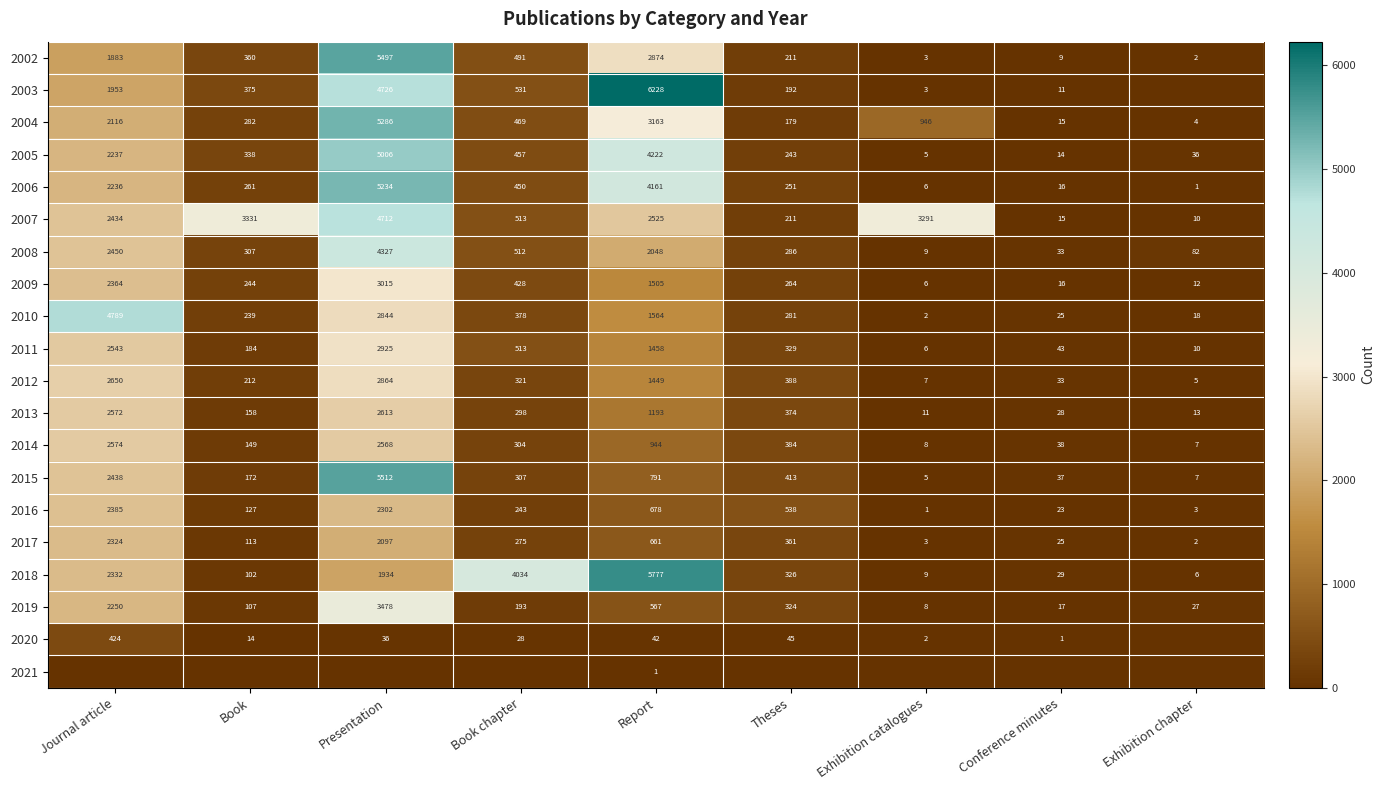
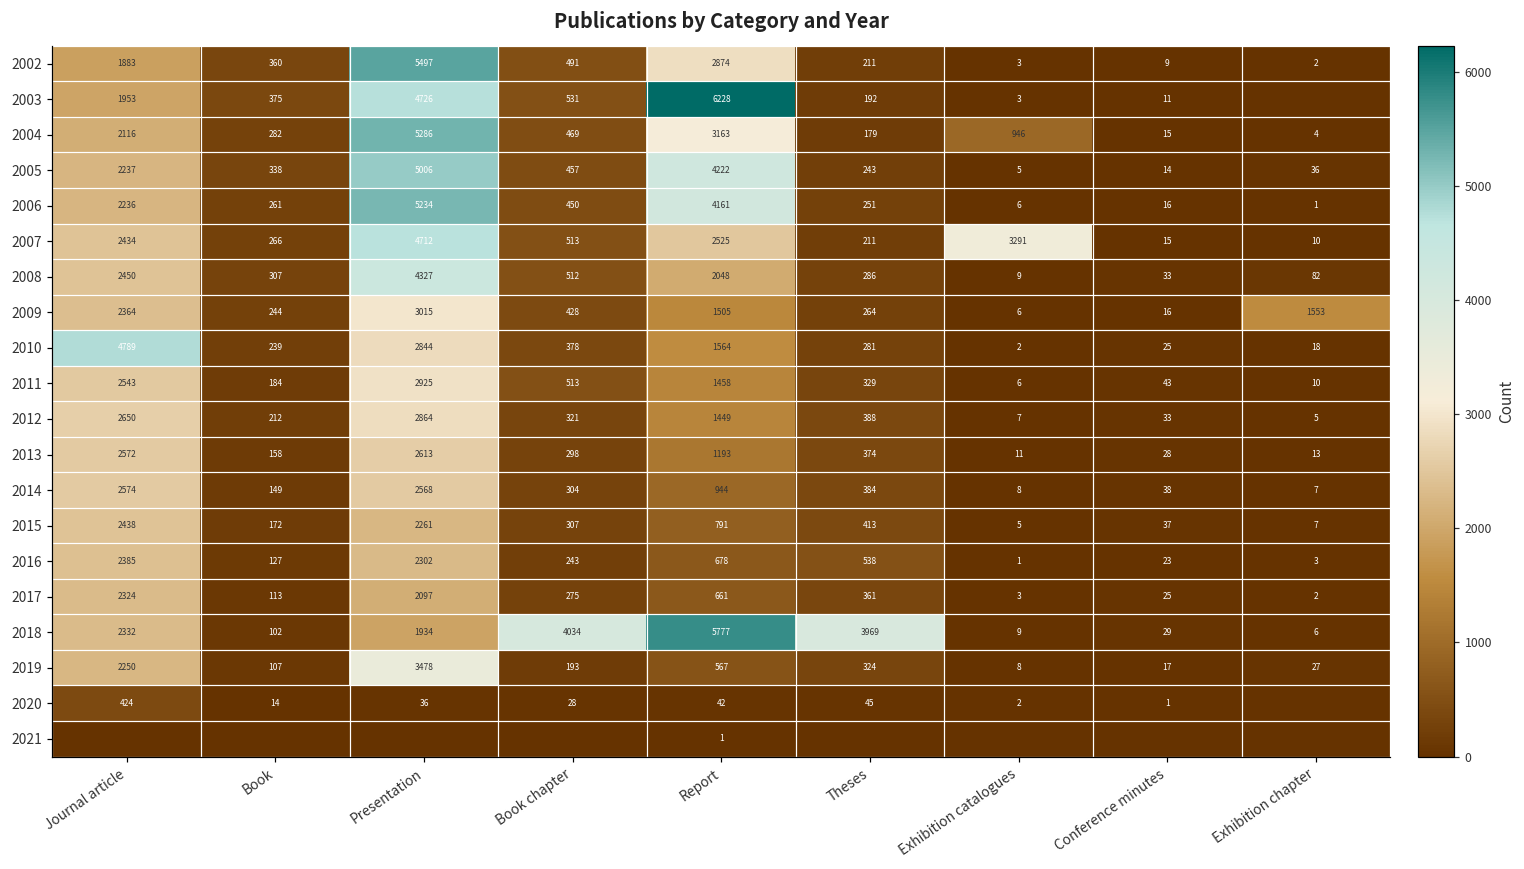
  {
    "2002": {
      "Journal article": 1883,
      "Book": 360,
      "Presentation": 5497,
      "Book chapter": 491,
      "Report": 2874,
      "Theses": 211,
      "Exhibition catalogues": 3,
      "Conference minutes": 9,
      "Exhibition chapter": 2
    },
    "2003": {
      "Journal article": 1953,
      "Book": 375,
      "Presentation": 4726,
      "Book chapter": 531,
      "Report": 6228,
      "Theses": 192,
      "Exhibition catalogues": 3,
      "Conference minutes": 11
    },
    "2004": {
      "Journal article": 2116,
      "Book": 282,
      "Presentation": 5286,
      "Book chapter": 469,
      "Report": 3163,
      "Theses": 179,
      "Exhibition catalogues": 946,
      "Conference minutes": 15,
      "Exhibition chapter": 4
    },
    "2005": {
      "Journal article": 2237,
      "Book": 338,
      "Presentation": 5006,
      "Book chapter": 457,
      "Report": 4222,
      "Theses": 243,
      "Exhibition catalogues": 5,
      "Conference minutes": 14,
      "Exhibition chapter": 36
    },
    "2006": {
      "Journal article": 2236,
      "Book": 261,
      "Presentation": 5234,
      "Book chapter": 450,
      "Report": 4161,
      "Theses": 251,
      "Exhibition catalogues": 6,
      "Conference minutes": 16,
      "Exhibition chapter": 1
    },
    "2007": {
      "Journal article": 2434,
-     "Book": 3331,
+     "Book": 266,
      "Presentation": 4712,
      "Book chapter": 513,
      "Report": 2525,
      "Theses": 211,
      "Exhibition catalogues": 3291,
      "Conference minutes": 15,
      "Exhibition chapter": 10
    },
    "2008": {
      "Journal article": 2450,
      "Book": 307,
      "Presentation": 4327,
      "Book chapter": 512,
      "Report": 2048,
      "Theses": 286,
      "Exhibition catalogues": 9,
      "Conference minutes": 33,
      "Exhibition chapter": 82
    },
    "2009": {
      "Journal article": 2364,
      "Book": 244,
      "Presentation": 3015,
      "Book chapter": 428,
      "Report": 1505,
      "Theses": 264,
      "Exhibition catalogues": 6,
      "Conference minutes": 16,
-     "Exhibition chapter": 12
+     "Exhibition chapter": 1553
    },
    "2010": {
      "Journal article": 4789,
      "Book": 239,
      "Presentation": 2844,
      "Book chapter": 378,
      "Report": 1564,
      "Theses": 281,
      "Exhibition catalogues": 2,
      "Conference minutes": 25,
      "Exhibition chapter": 18
    },
    "2011": {
      "Journal article": 2543,
      "Book": 184,
      "Presentation": 2925,
      "Book chapter": 513,
      "Report": 1458,
      "Theses": 329,
      "Exhibition catalogues": 6,
      "Conference minutes": 43,
      "Exhibition chapter": 10
    },
    "2012": {
      "Journal article": 2650,
      "Book": 212,
      "Presentation": 2864,
      "Book chapter": 321,
      "Report": 1449,
      "Theses": 388,
      "Exhibition catalogues": 7,
      "Conference minutes": 33,
      "Exhibition chapter": 5
    },
    "2013": {
      "Journal article": 2572,
      "Book": 158,
      "Presentation": 2613,
      "Book chapter": 298,
      "Report": 1193,
      "Theses": 374,
      "Exhibition catalogues": 11,
      "Conference minutes": 28,
      "Exhibition chapter": 13
    },
    "2014": {
      "Journal article": 2574,
      "Book": 149,
      "Presentation": 2568,
      "Book chapter": 304,
      "Report": 944,
      "Theses": 384,
      "Exhibition catalogues": 8,
      "Conference minutes": 38,
      "Exhibition chapter": 7
    },
    "2015": {
      "Journal article": 2438,
      "Book": 172,
-     "Presentation": 5512,
+     "Presentation": 2261,
      "Book chapter": 307,
      "Report": 791,
      "Theses": 413,
      "Exhibition catalogues": 5,
      "Conference minutes": 37,
      "Exhibition chapter": 7
    },
    "2016": {
      "Journal article": 2385,
      "Book": 127,
      "Presentation": 2302,
      "Book chapter": 243,
      "Report": 678,
      "Theses": 538,
      "Exhibition catalogues": 1,
      "Conference minutes": 23,
      "Exhibition chapter": 3
    },
    "2017": {
      "Journal article": 2324,
      "Book": 113,
      "Presentation": 2097,
      "Book chapter": 275,
      "Report": 661,
      "Theses": 361,
      "Exhibition catalogues": 3,
      "Conference minutes": 25,
      "Exhibition chapter": 2
    },
    "2018": {
      "Journal article": 2332,
      "Book": 102,
      "Presentation": 1934,
      "Book chapter": 4034,
      "Report": 5777,
-     "Theses": 326,
+     "Theses": 3969,
      "Exhibition catalogues": 9,
      "Conference minutes": 29,
      "Exhibition chapter": 6
    },
    "2019": {
      "Journal article": 2250,
      "Book": 107,
      "Presentation": 3478,
      "Book chapter": 193,
      "Report": 567,
      "Theses": 324,
      "Exhibition catalogues": 8,
      "Conference minutes": 17,
      "Exhibition chapter": 27
    },
    "2020": {
      "Journal article": 424,
      "Book": 14,
      "Presentation": 36,
      "Book chapter": 28,
      "Report": 42,
      "Theses": 45,
      "Exhibition catalogues": 2,
      "Conference minutes": 1
    },
    "2021": {
      "Report": 1
    }
  }
